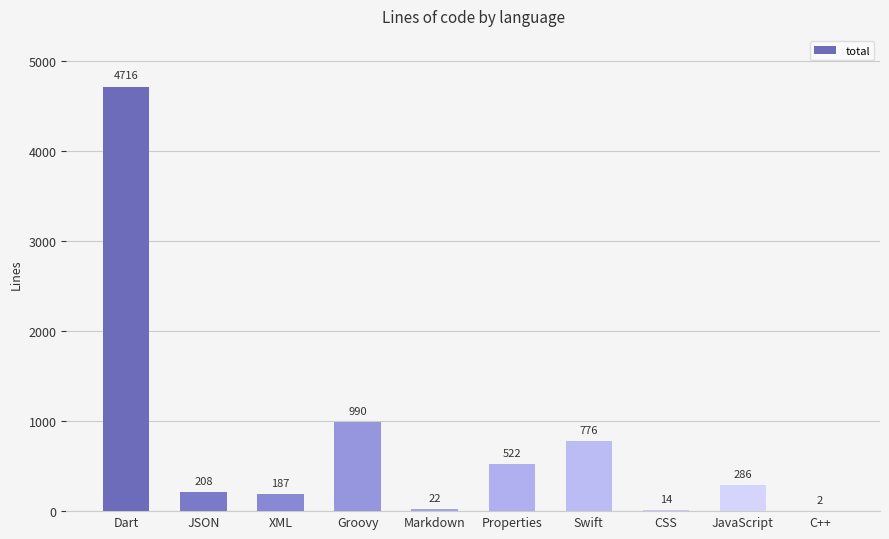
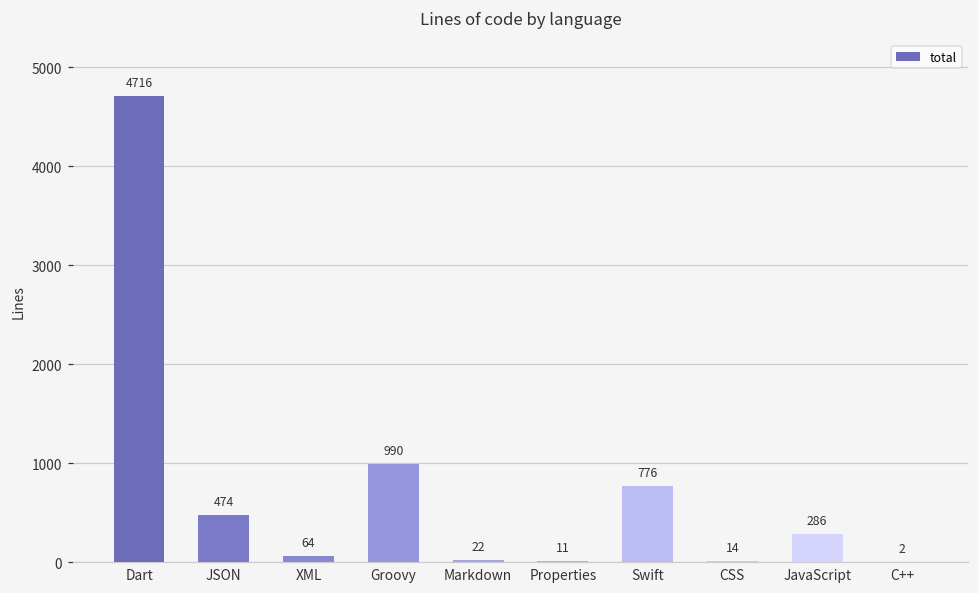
  {
    "Dart": 4716,
-   "JSON": 208,
-   "XML": 187,
+   "JSON": 474,
+   "XML": 64,
    "Groovy": 990,
    "Markdown": 22,
-   "Properties": 522,
+   "Properties": 11,
    "Swift": 776,
    "CSS": 14,
    "JavaScript": 286,
    "C++": 2
  }
